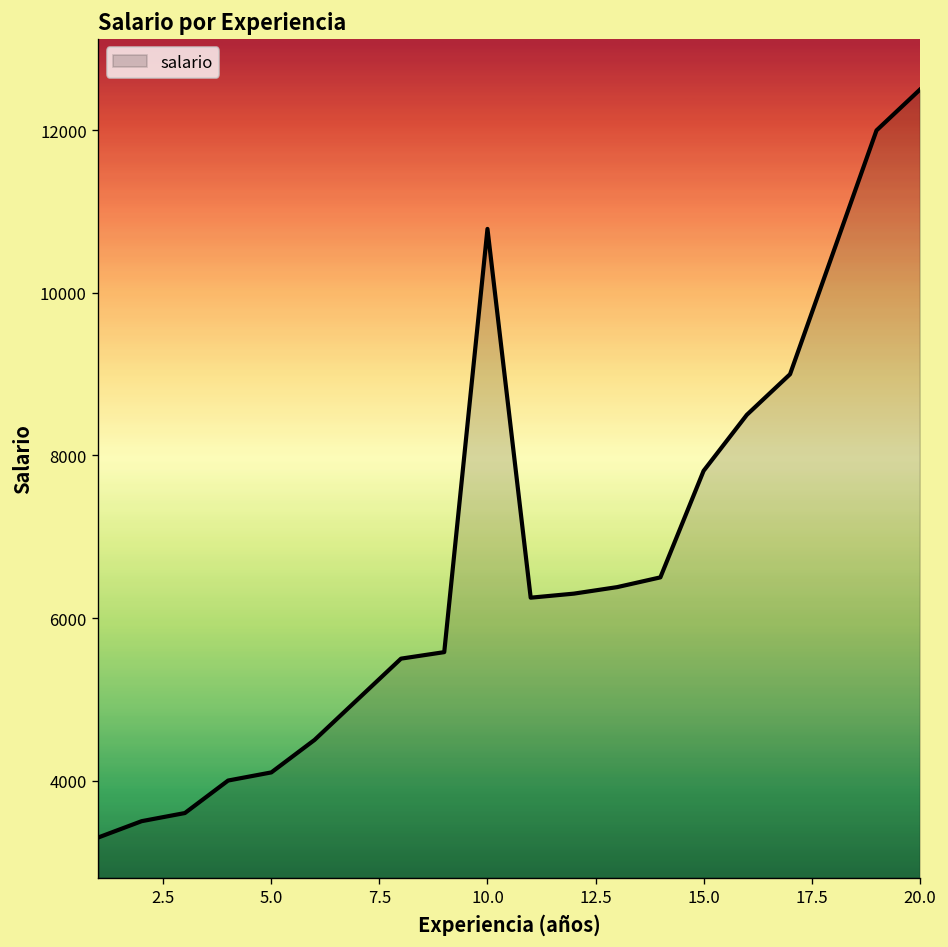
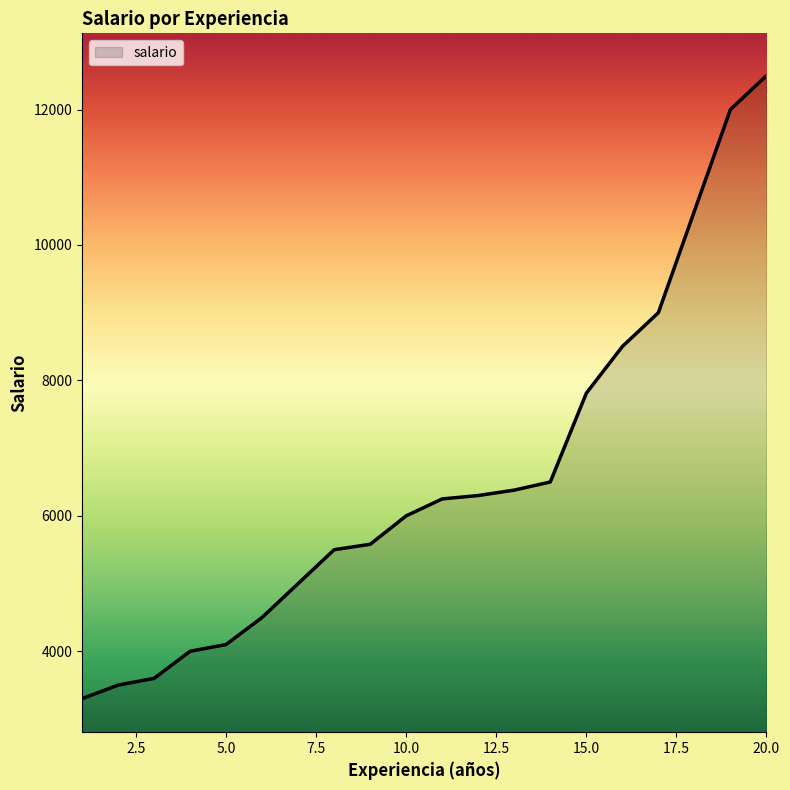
  {
    "5.0": 4100,
-   "10.0": 10800,
+   "10.0": 6000,
    "15.0": 7800,
    "20.0": 12500
  }
